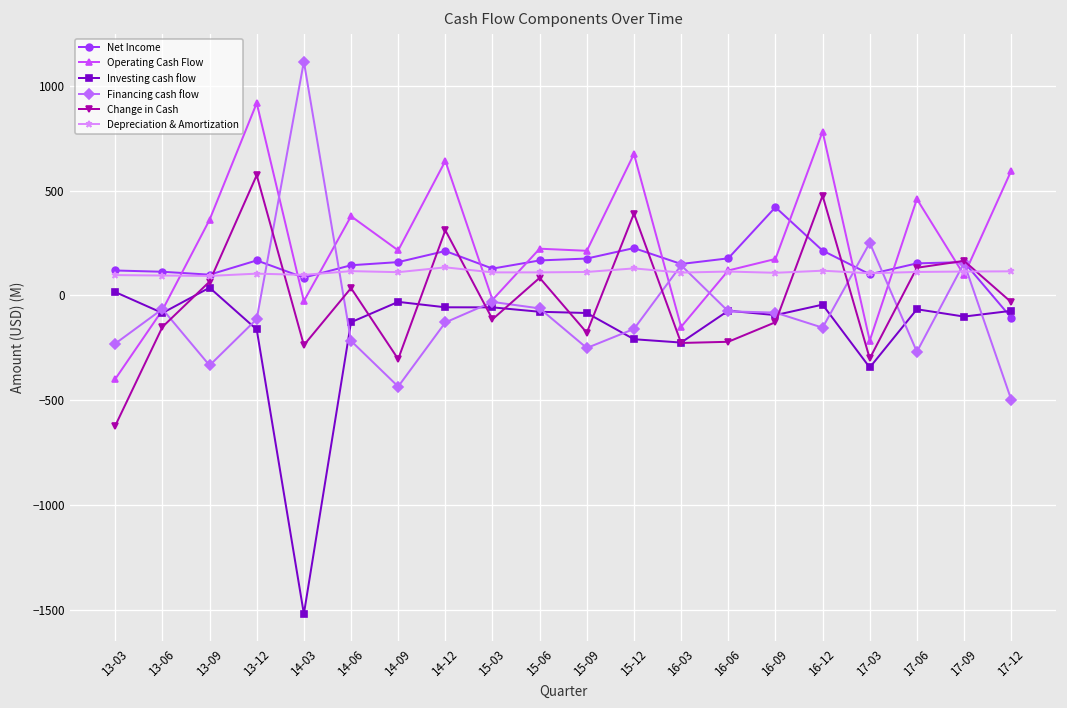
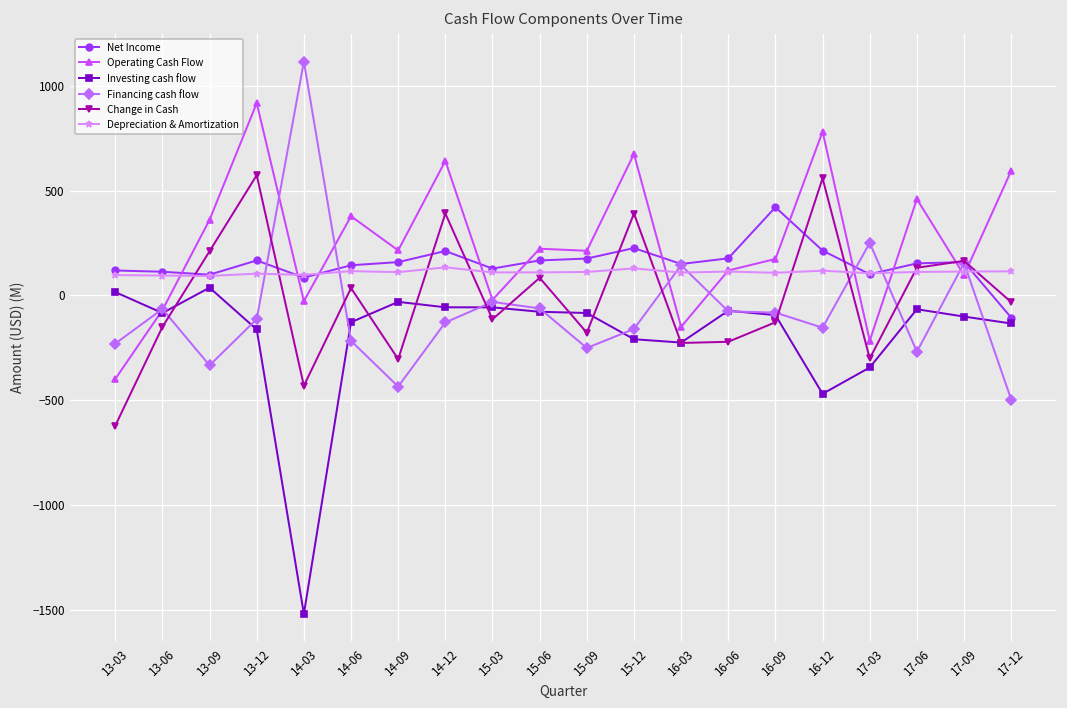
  {
    "Investing cash flow": {
      "13-03": 20,
      "13-09": 40,
      "13-12": -160,
      "14-03": -1520,
      "14-06": -130,
      "14-09": -30,
      "14-12": -60,
      "15-03": -60,
      "15-06": -80,
      "15-09": -80,
      "15-12": -210,
-     "16-12": -40,
+     "16-12": -470,
      "17-03": -340,
      "17-06": -70,
      "17-09": -100,
-     "17-12": -70
+     "17-12": -130
    },
    "Change in Cash": {
      "13-03": -620,
      "13-06": -150,
-     "13-09": 70,
+     "13-09": 210,
      "13-12": 570,
-     "14-03": -240,
+     "14-03": -430,
      "14-06": 40,
      "14-09": -300,
-     "14-12": 310,
+     "14-12": 390,
      "15-03": -110,
      "15-06": 80,
      "15-09": -180,
      "15-12": 390,
      "16-06": -220,
      "16-09": -130,
-     "16-12": 480,
+     "16-12": 560,
      "17-03": -300,
      "17-06": 130,
      "17-12": -30
    }
  }
